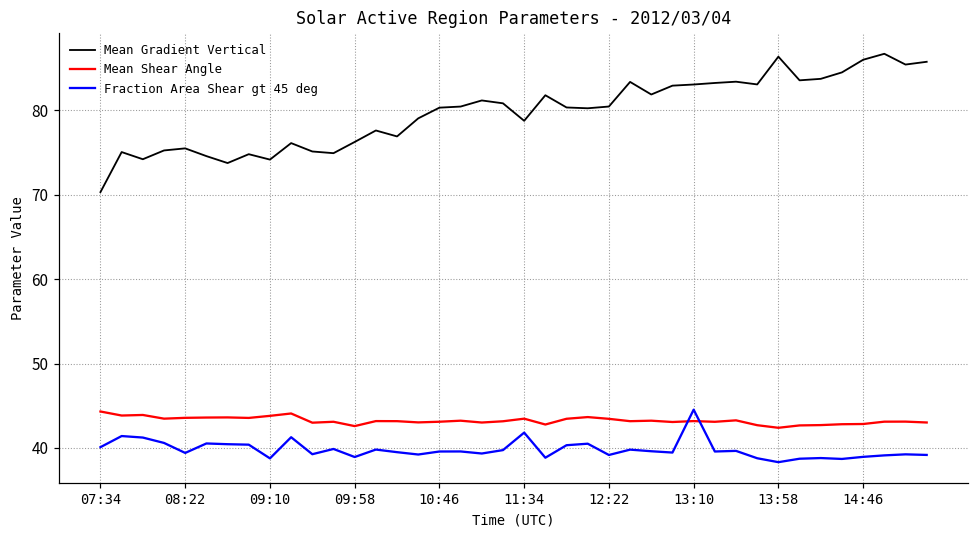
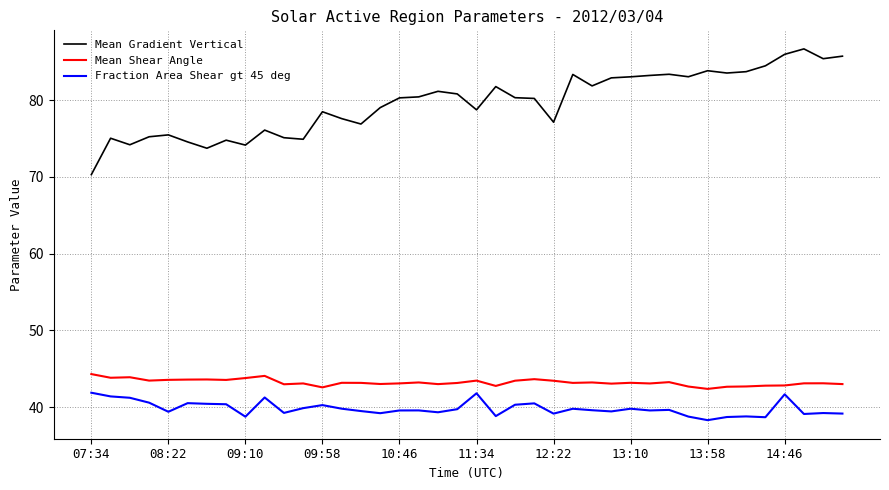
  {
    "Mean Gradient Vertical": {
      "07:34": 70,
      "08:22": 75,
      "09:10": 74,
-     "09:58": 76,
+     "09:58": 78,
      "10:46": 80,
      "11:34": 79,
-     "12:22": 80,
+     "12:22": 77,
      "13:10": 83,
-     "13:58": 86,
+     "13:58": 84,
      "14:46": 86
    },
    "Mean Shear Angle": {
      "07:34": 44,
      "08:22": 44,
      "09:10": 44,
      "09:58": 43,
      "10:46": 43,
      "11:34": 43,
      "12:22": 43,
      "13:10": 43,
      "13:58": 42,
      "14:46": 43
    },
    "Fraction Area Shear gt 45 deg": {
-     "07:34": 40,
+     "07:34": 42,
      "08:22": 39,
      "09:10": 39,
-     "09:58": 39,
+     "09:58": 40,
      "10:46": 40,
      "11:34": 42,
      "12:22": 39,
-     "13:10": 45,
+     "13:10": 40,
      "13:58": 38,
-     "14:46": 39
+     "14:46": 42
    }
  }
